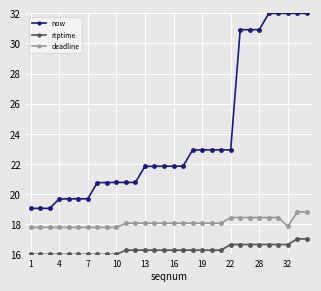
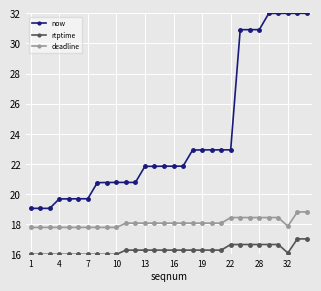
  {
    "now": {
      "32": 32.0
    },
    "rtptime": {
-     "32": 16.7
+     "32": 16.1
    },
    "deadline": {
      "32": 17.9
    }
  }
